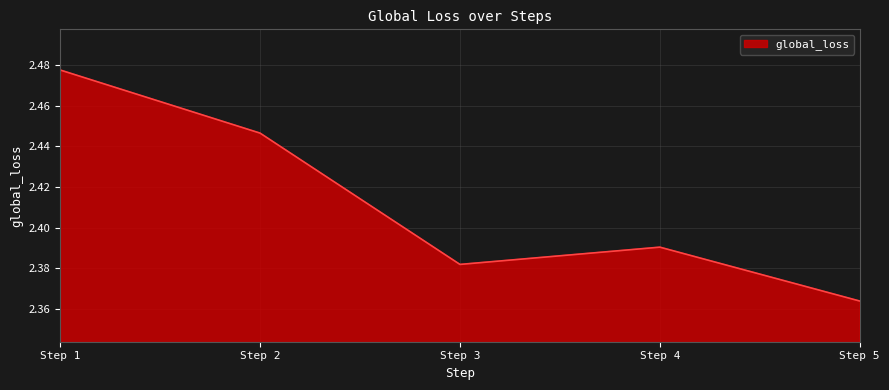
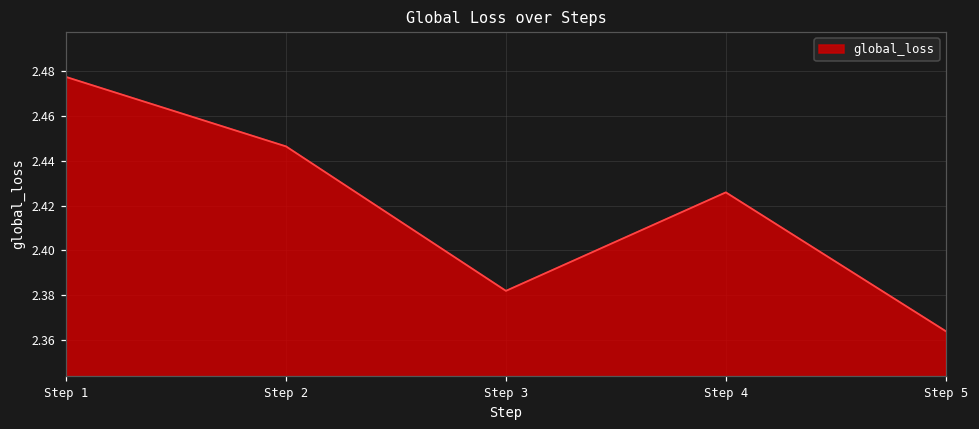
  {
    "Step 1": 2.478,
    "Step 2": 2.446,
    "Step 3": 2.382,
-   "Step 4": 2.390,
+   "Step 4": 2.426,
    "Step 5": 2.364
  }
